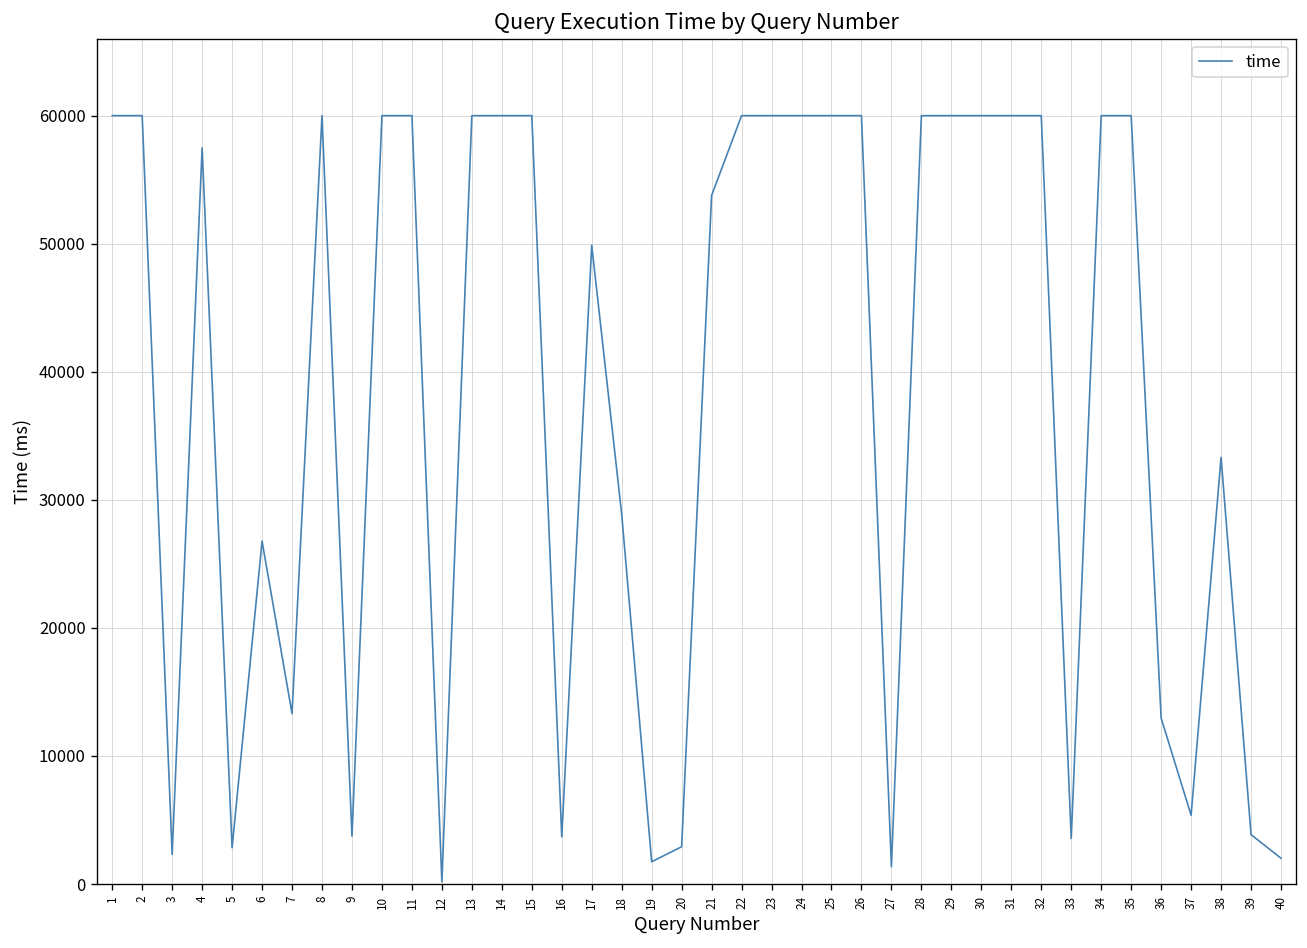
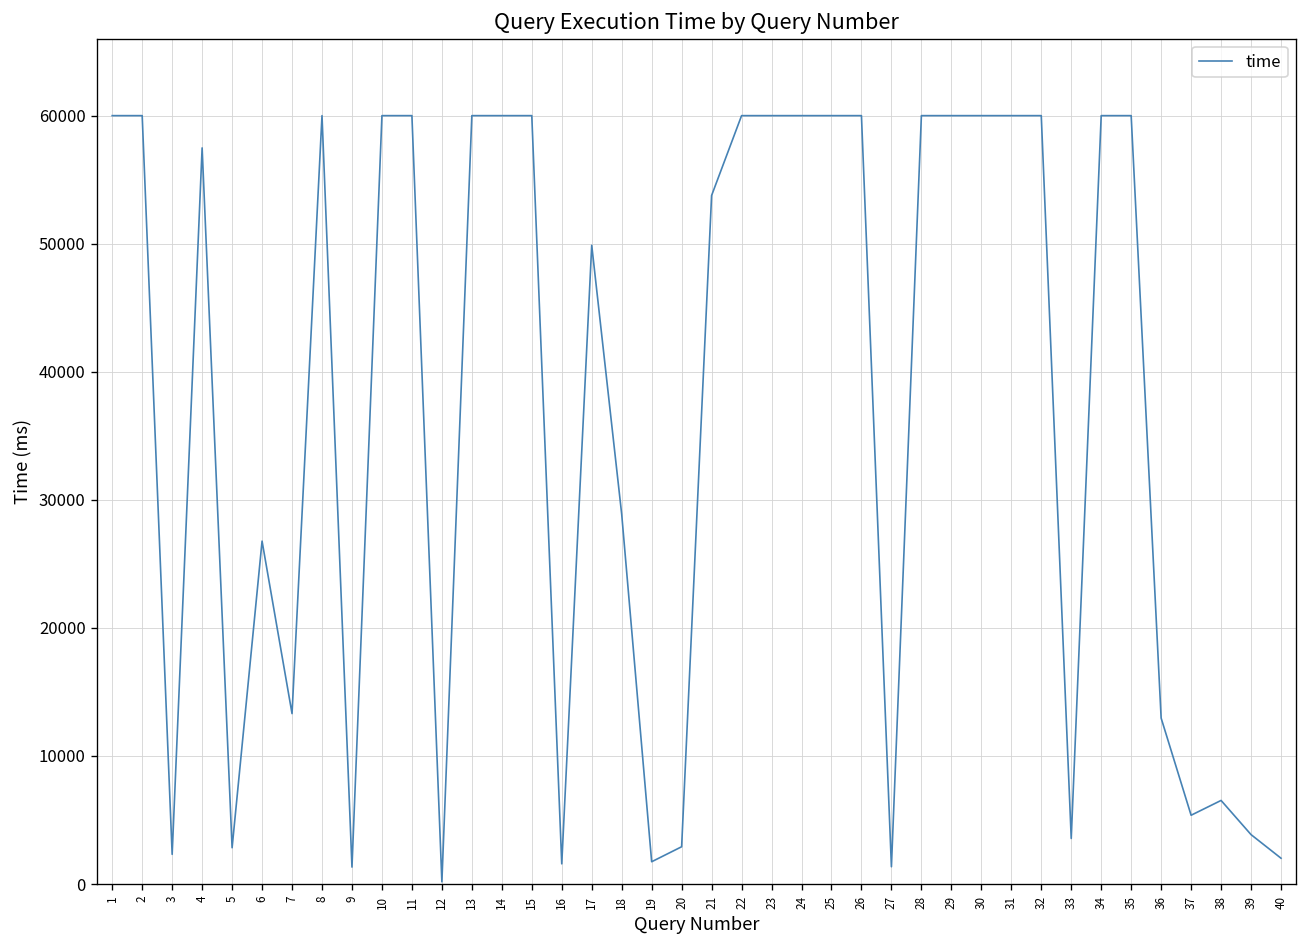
  {
    "1": 60000,
    "2": 60000,
    "3": 2300,
    "4": 57500,
    "5": 2800,
    "6": 26800,
    "7": 13300,
    "8": 60000,
-   "9": 3700,
+   "9": 1300,
    "10": 60000,
    "11": 60000,
    "12": 200,
    "13": 60000,
    "14": 60000,
    "15": 60000,
-   "16": 3700,
+   "16": 1600,
    "17": 49900,
    "18": 28900,
    "19": 1700,
    "20": 2900,
    "21": 53800,
    "22": 60000,
    "23": 60000,
    "24": 60000,
    "25": 60000,
    "26": 60000,
    "27": 1400,
    "28": 60000,
    "29": 60000,
    "30": 60000,
    "31": 60000,
    "32": 60000,
    "33": 3600,
    "34": 60000,
    "35": 60000,
    "36": 13000,
    "37": 5400,
-   "38": 33300,
+   "38": 6500,
    "39": 3900,
    "40": 2000
  }
